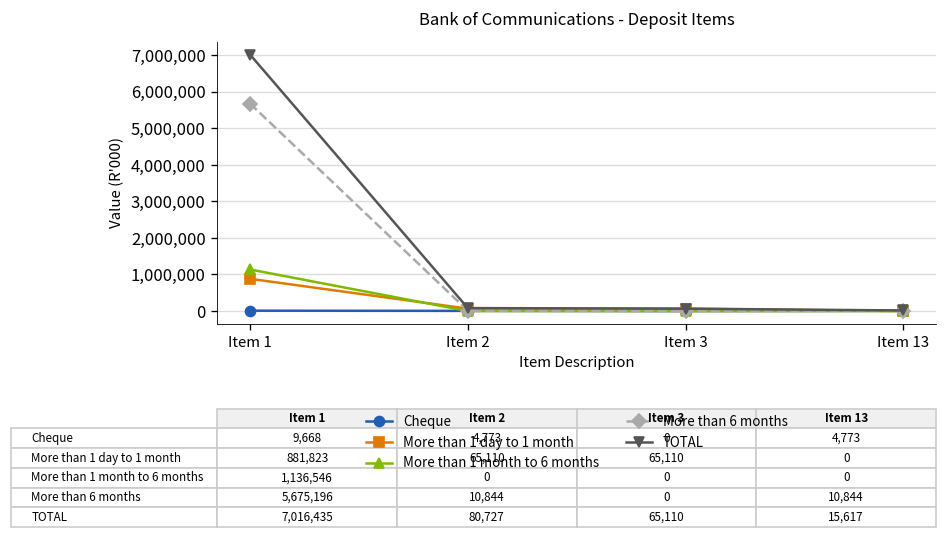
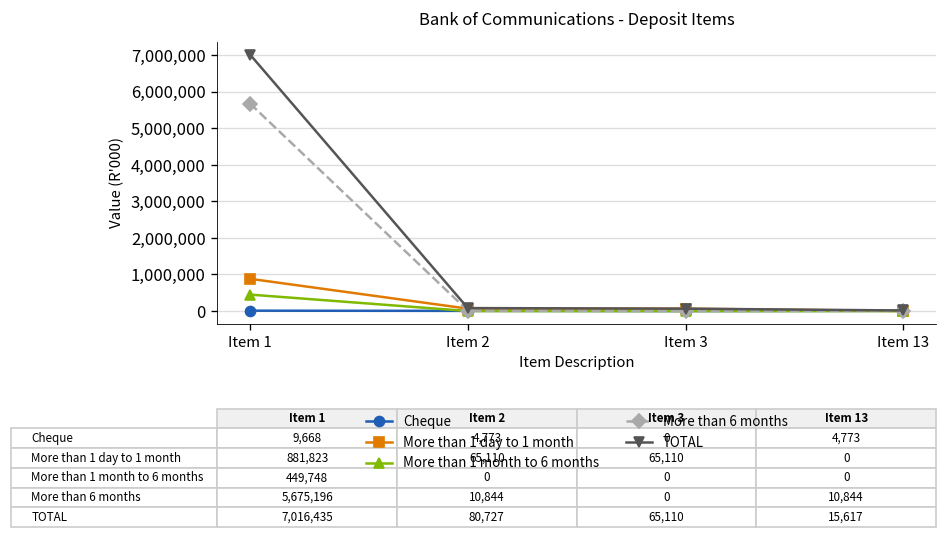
  {
    "Cheque": {
      "Item 1": "0"
    },
    "More than 1 day to 1 month": {
      "Item 1": "900,000"
    },
    "More than 1 month to 6 months": {
-     "Item 1": "1,136,546"
+     "Item 1": "449,748"
    },
    "More than 6 months": {
      "Item 1": "5,700,000"
    },
    "TOTAL": {
      "Item 1": "7,000,000"
    }
  }
